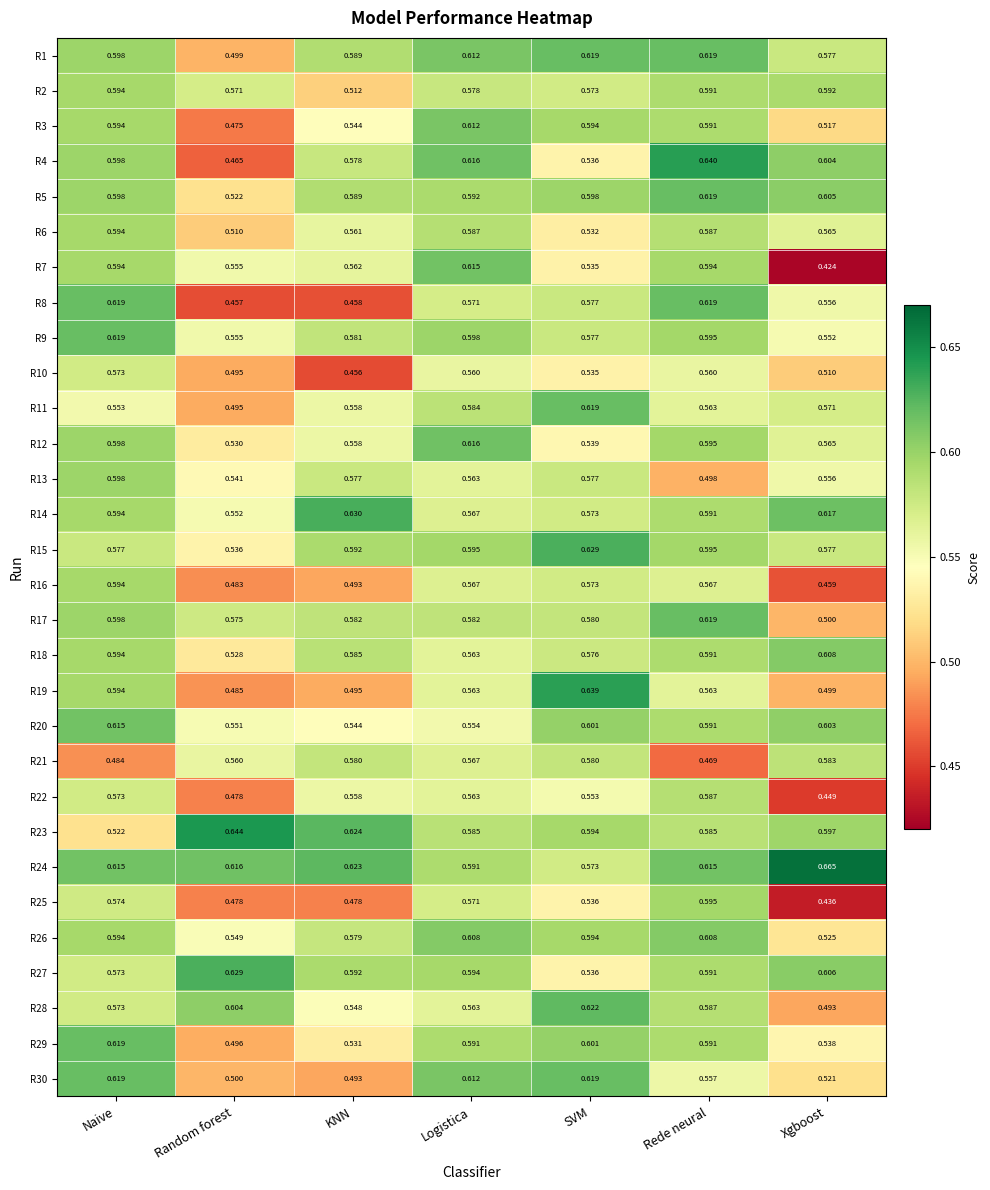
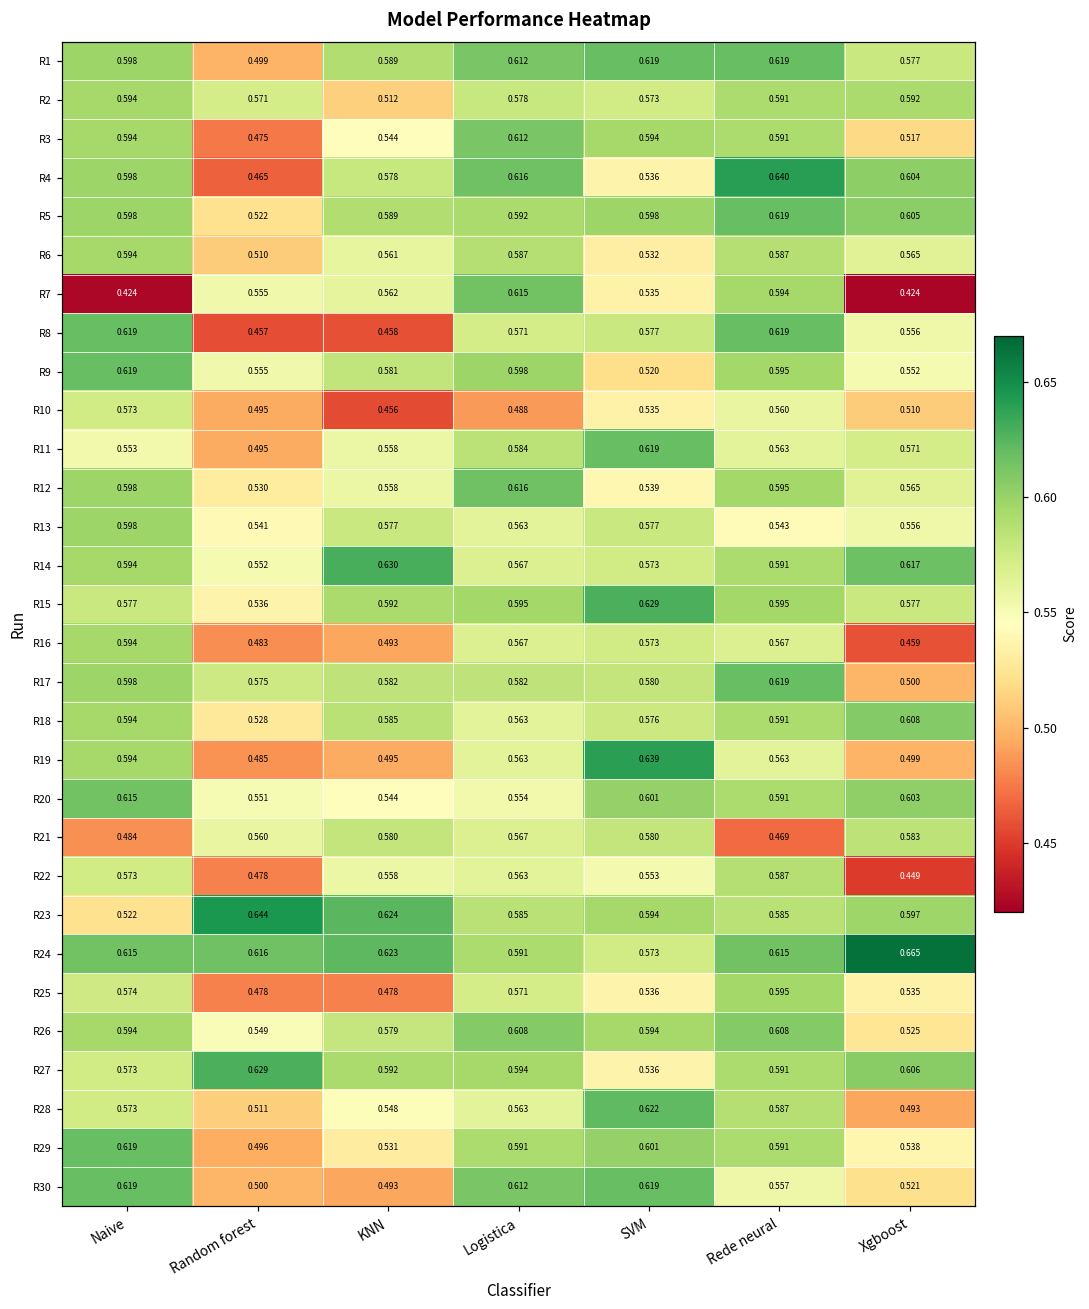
  {
    "R7": {
-     "Naive": 0.594,
+     "Naive": 0.424,
      "Random forest": 0.555,
      "KNN": 0.562,
      "Logistica": 0.615,
      "SVM": 0.535,
      "Rede neural": 0.594,
      "Xgboost": 0.424
    },
    "R9": {
      "Naive": 0.619,
      "Random forest": 0.555,
      "KNN": 0.581,
      "Logistica": 0.598,
-     "SVM": 0.577,
+     "SVM": 0.520,
      "Rede neural": 0.595,
      "Xgboost": 0.552
    },
    "R10": {
      "Naive": 0.573,
      "Random forest": 0.495,
      "KNN": 0.456,
-     "Logistica": 0.560,
+     "Logistica": 0.488,
      "SVM": 0.535,
      "Rede neural": 0.560,
      "Xgboost": 0.510
    },
    "R13": {
      "Naive": 0.598,
      "Random forest": 0.541,
      "KNN": 0.577,
      "Logistica": 0.563,
      "SVM": 0.577,
-     "Rede neural": 0.498,
+     "Rede neural": 0.543,
      "Xgboost": 0.556
    },
    "R25": {
      "Naive": 0.574,
      "Random forest": 0.478,
      "KNN": 0.478,
      "Logistica": 0.571,
      "SVM": 0.536,
      "Rede neural": 0.595,
-     "Xgboost": 0.436
+     "Xgboost": 0.535
    },
    "R28": {
      "Naive": 0.573,
-     "Random forest": 0.604,
+     "Random forest": 0.511,
      "KNN": 0.548,
      "Logistica": 0.563,
      "SVM": 0.622,
      "Rede neural": 0.587,
      "Xgboost": 0.493
    }
  }
